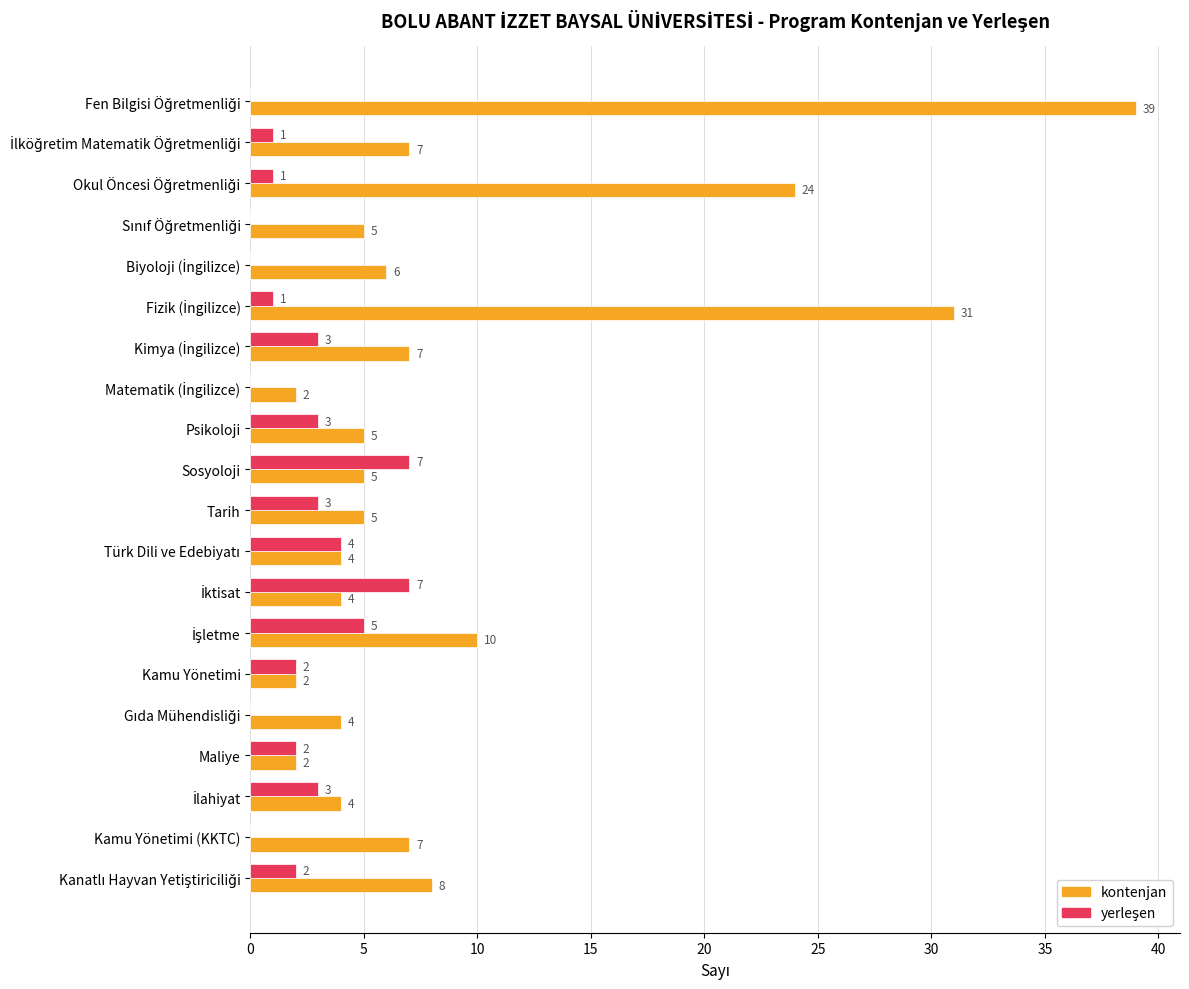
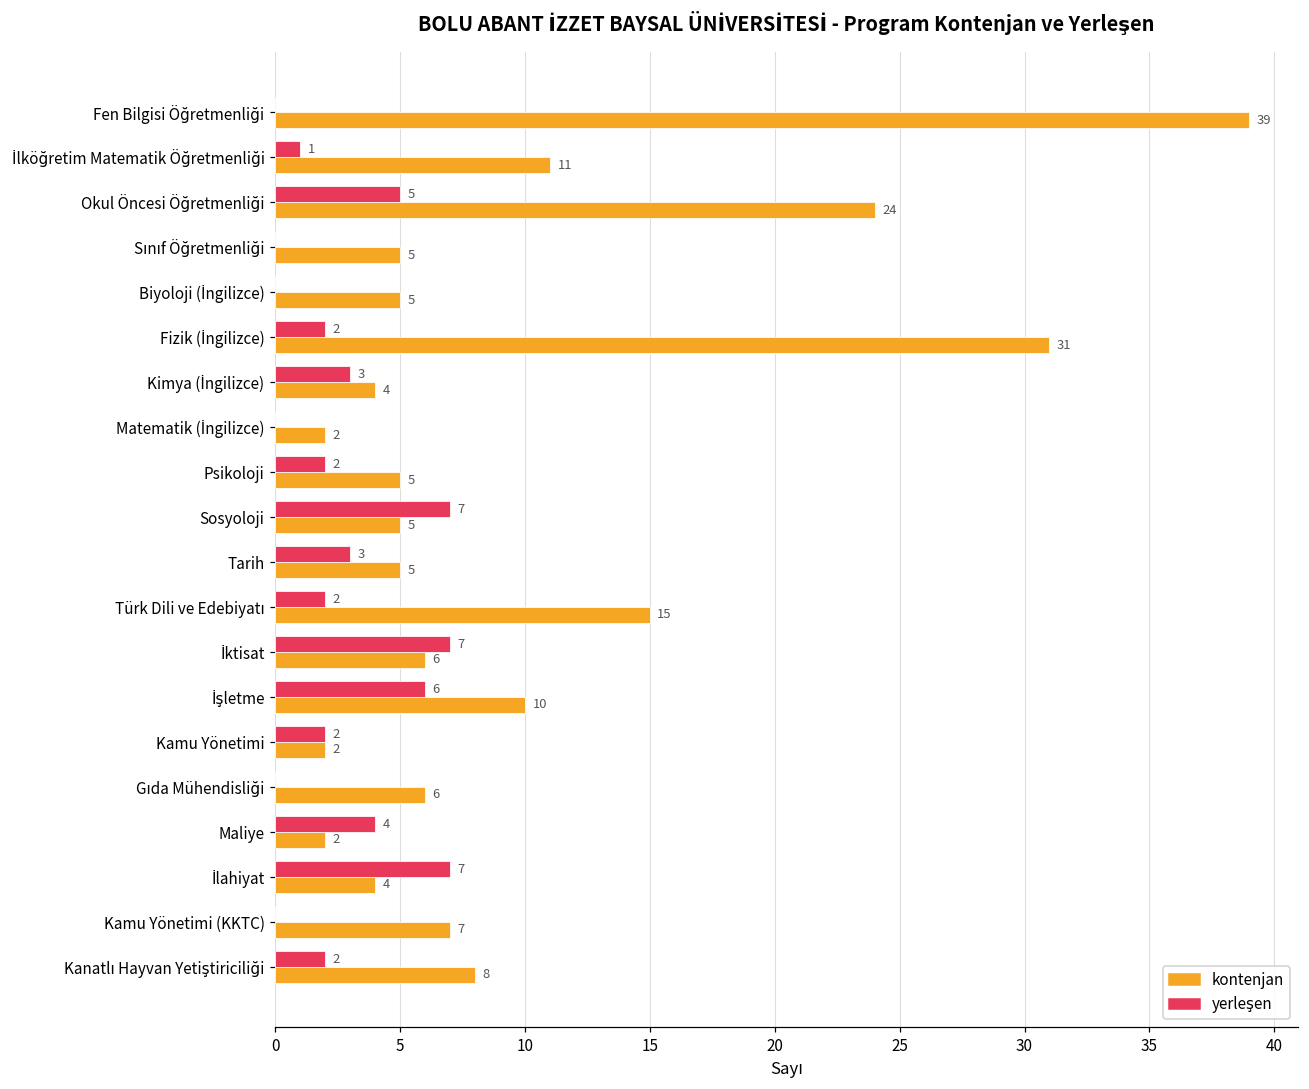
  {
    "kontenjan": {
      "Fen Bilgisi Öğretmenliği": 39,
-     "İlköğretim Matematik Öğretmenliği": 7,
+     "İlköğretim Matematik Öğretmenliği": 11,
      "Okul Öncesi Öğretmenliği": 24,
      "Sınıf Öğretmenliği": 5,
-     "Biyoloji (İngilizce)": 6,
+     "Biyoloji (İngilizce)": 5,
      "Fizik (İngilizce)": 31,
-     "Kimya (İngilizce)": 7,
+     "Kimya (İngilizce)": 4,
      "Matematik (İngilizce)": 2,
      "Psikoloji": 5,
      "Sosyoloji": 5,
      "Tarih": 5,
-     "Türk Dili ve Edebiyatı": 4,
-     "İktisat": 4,
+     "Türk Dili ve Edebiyatı": 15,
+     "İktisat": 6,
      "İşletme": 10,
      "Kamu Yönetimi": 2,
-     "Gıda Mühendisliği": 4,
+     "Gıda Mühendisliği": 6,
      "Maliye": 2,
      "İlahiyat": 4,
      "Kamu Yönetimi (KKTC)": 7,
      "Kanatlı Hayvan Yetiştiriciliği": 8
    },
    "yerleşen": {
      "İlköğretim Matematik Öğretmenliği": 1,
-     "Okul Öncesi Öğretmenliği": 1,
-     "Fizik (İngilizce)": 1,
+     "Okul Öncesi Öğretmenliği": 5,
+     "Fizik (İngilizce)": 2,
      "Kimya (İngilizce)": 3,
-     "Psikoloji": 3,
+     "Psikoloji": 2,
      "Sosyoloji": 7,
      "Tarih": 3,
-     "Türk Dili ve Edebiyatı": 4,
+     "Türk Dili ve Edebiyatı": 2,
      "İktisat": 7,
-     "İşletme": 5,
+     "İşletme": 6,
      "Kamu Yönetimi": 2,
-     "Maliye": 2,
-     "İlahiyat": 3,
+     "Maliye": 4,
+     "İlahiyat": 7,
      "Kanatlı Hayvan Yetiştiriciliği": 2
    }
  }
